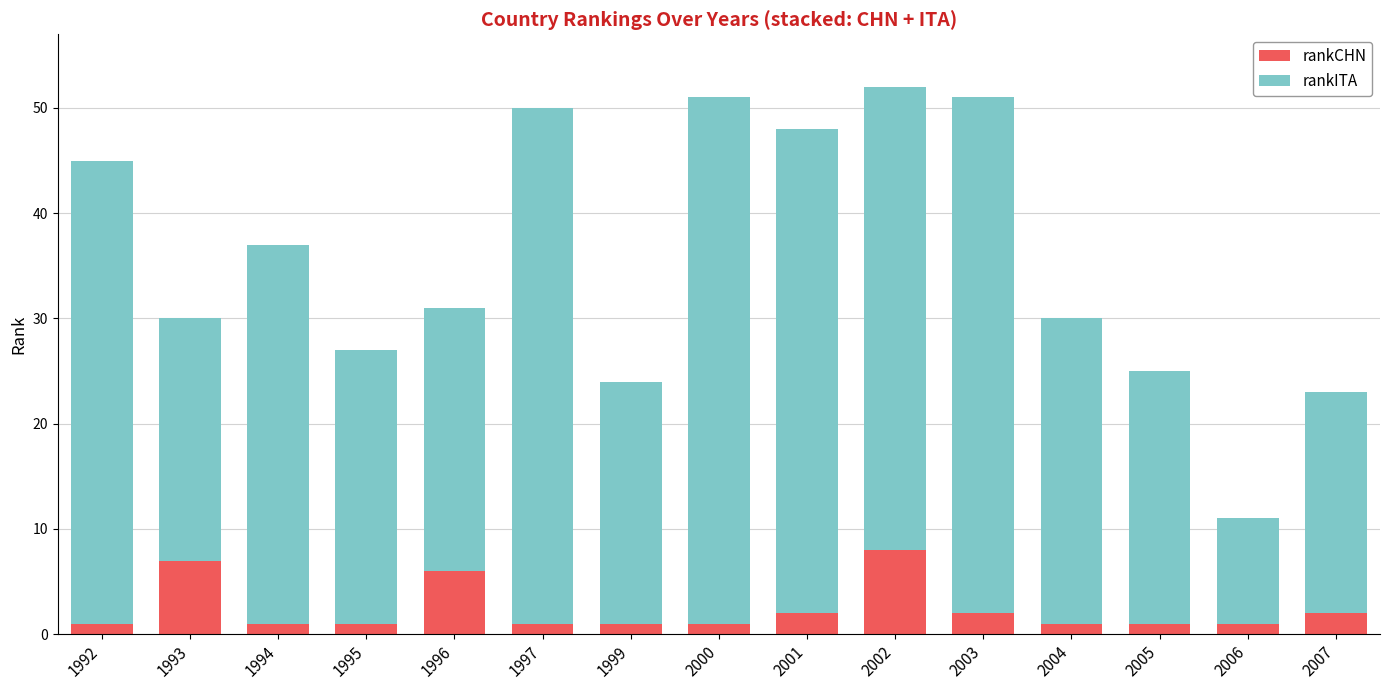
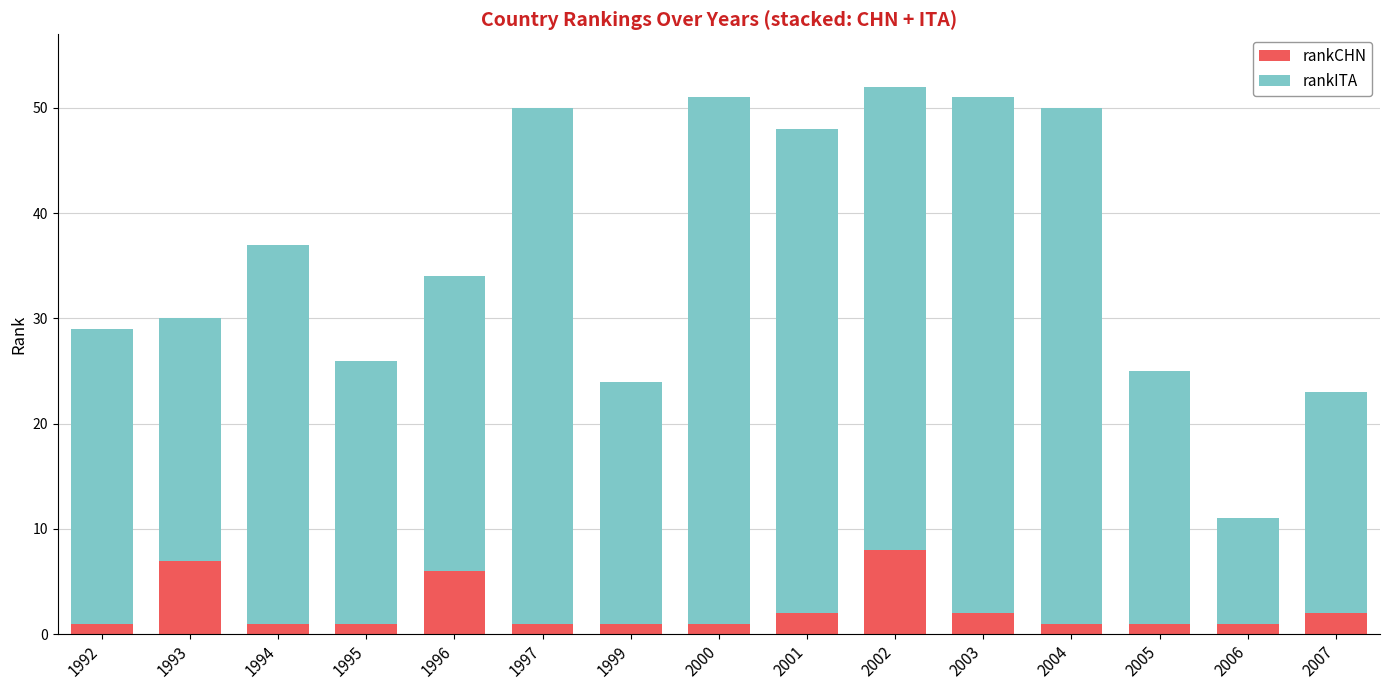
  {
    "rankCHN": {
      "1992": 1,
      "1993": 7,
      "1994": 1,
      "1995": 1,
      "1996": 6,
      "1997": 1,
      "1999": 1,
      "2000": 1,
      "2001": 2,
      "2002": 8,
      "2003": 2,
      "2004": 1,
      "2005": 1,
      "2006": 1,
      "2007": 2
    },
    "rankITA": {
-     "1992": 44,
+     "1992": 28,
      "1993": 23,
      "1994": 36,
-     "1995": 26,
-     "1996": 25,
+     "1995": 25,
+     "1996": 28,
      "1997": 49,
      "1999": 23,
      "2000": 50,
      "2001": 46,
      "2002": 44,
      "2003": 49,
-     "2004": 29,
+     "2004": 49,
      "2005": 24,
      "2006": 10,
      "2007": 21
    }
  }
